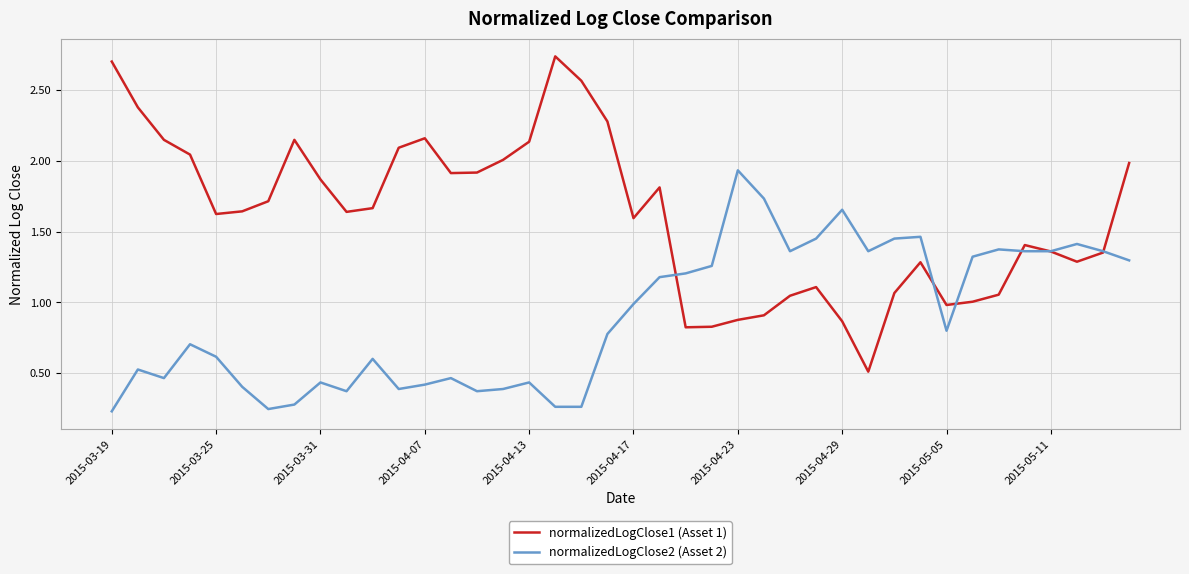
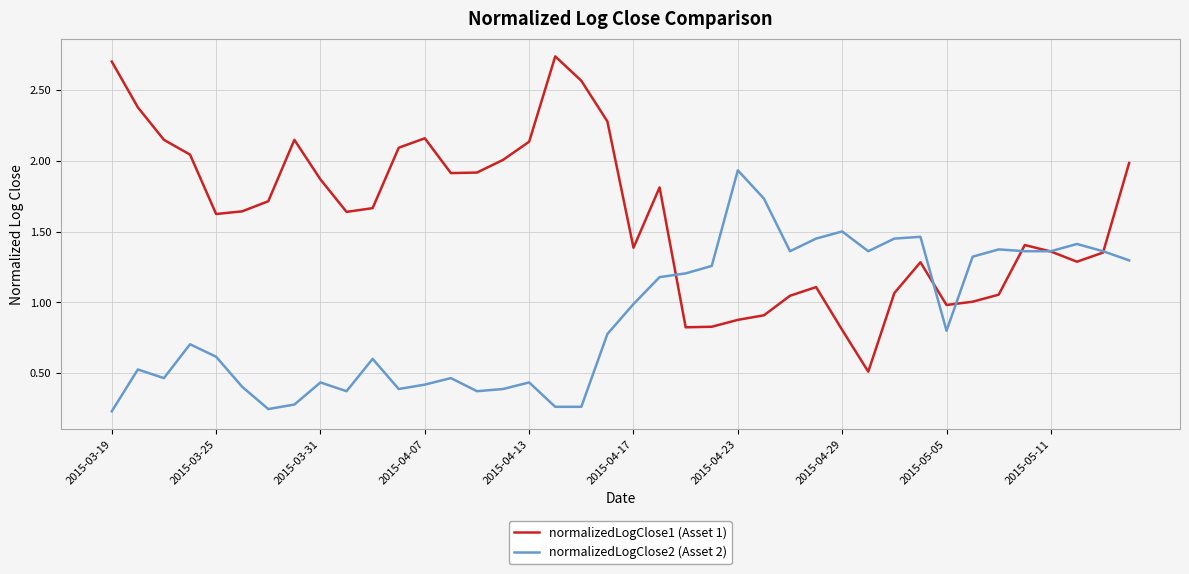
  {
    "normalizedLogClose1 (Asset 1)": {
      "2015-03-19": 2.70,
      "2015-03-25": 1.62,
      "2015-03-31": 1.87,
      "2015-04-07": 2.16,
      "2015-04-13": 2.14,
-     "2015-04-17": 1.60,
+     "2015-04-17": 1.39,
      "2015-04-23": 0.88,
-     "2015-04-29": 0.87,
+     "2015-04-29": 0.81,
      "2015-05-05": 0.98
    },
    "normalizedLogClose2 (Asset 2)": {
      "2015-03-19": 0.23,
      "2015-03-25": 0.62,
      "2015-03-31": 0.43,
      "2015-04-07": 0.42,
      "2015-04-13": 0.43,
      "2015-04-17": 0.99,
      "2015-04-23": 1.93,
-     "2015-04-29": 1.65,
+     "2015-04-29": 1.50,
      "2015-05-05": 0.80
    }
  }
